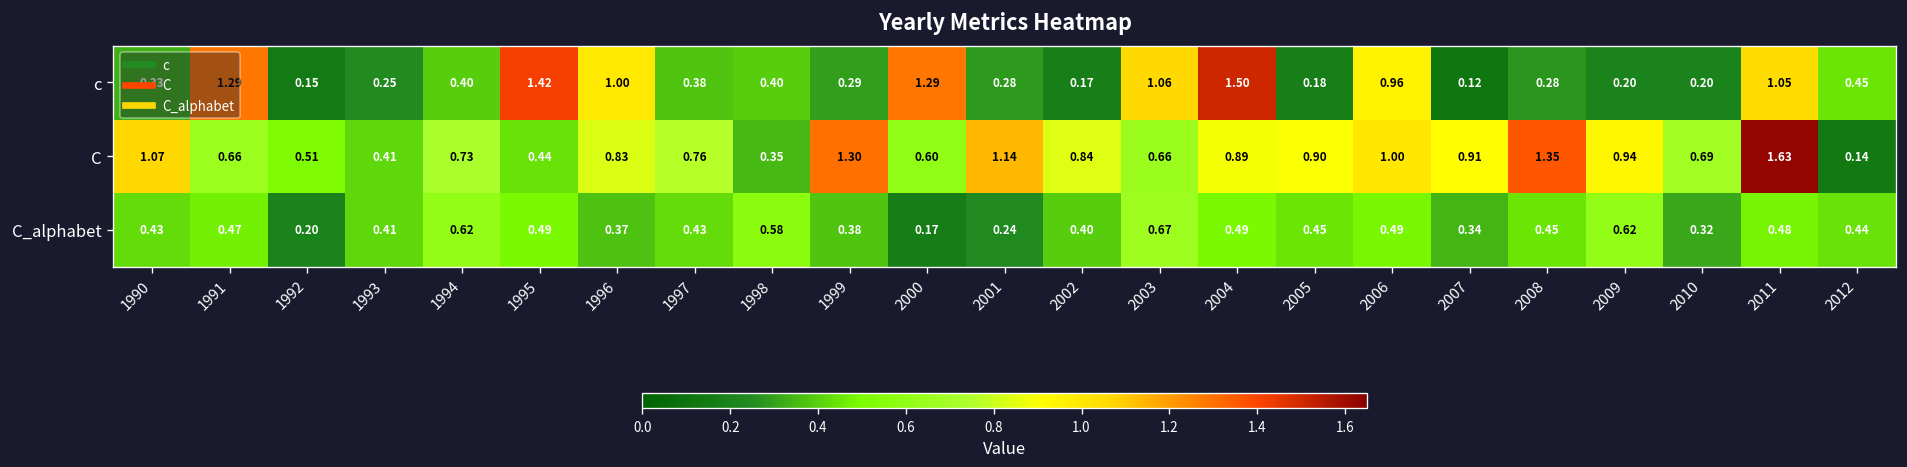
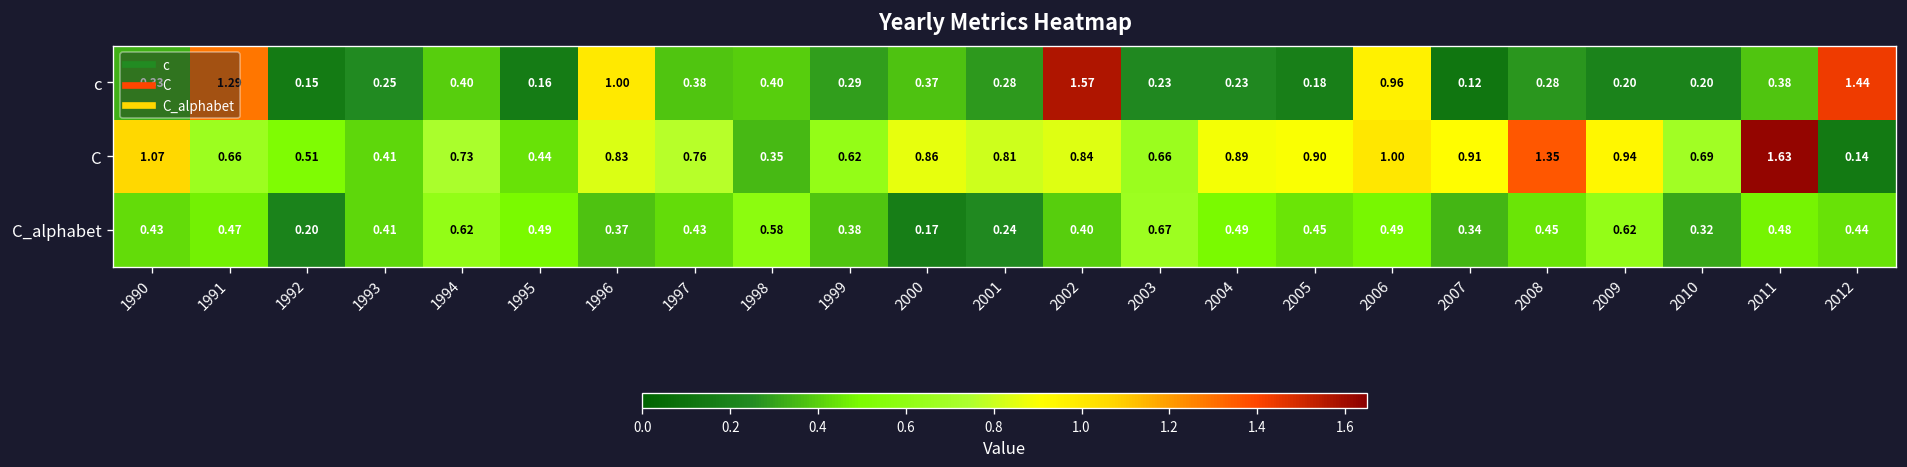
  {
    "c": {
      "1992": 0.15,
      "1993": 0.25,
      "1994": 0.40,
-     "1995": 1.42,
+     "1995": 0.16,
      "1996": 1.00,
      "1997": 0.38,
      "1998": 0.40,
      "1999": 0.29,
-     "2000": 1.29,
+     "2000": 0.37,
      "2001": 0.28,
-     "2002": 0.17,
-     "2003": 1.06,
-     "2004": 1.50,
+     "2002": 1.57,
+     "2003": 0.23,
+     "2004": 0.23,
      "2005": 0.18,
      "2006": 0.96,
      "2007": 0.12,
      "2008": 0.28,
      "2009": 0.20,
      "2010": 0.20,
-     "2011": 1.05,
-     "2012": 0.45
+     "2011": 0.38,
+     "2012": 1.44
    },
    "C": {
      "1990": 1.07,
      "1991": 0.66,
      "1992": 0.51,
      "1993": 0.41,
      "1994": 0.73,
      "1995": 0.44,
      "1996": 0.83,
      "1997": 0.76,
      "1998": 0.35,
-     "1999": 1.30,
-     "2000": 0.60,
-     "2001": 1.14,
+     "1999": 0.62,
+     "2000": 0.86,
+     "2001": 0.81,
      "2002": 0.84,
      "2003": 0.66,
      "2004": 0.89,
      "2005": 0.90,
      "2006": 1.00,
      "2007": 0.91,
      "2008": 1.35,
      "2009": 0.94,
      "2010": 0.69,
      "2011": 1.63,
      "2012": 0.14
    },
    "C_alphabet": {
      "1990": 0.43,
      "1991": 0.47,
      "1992": 0.20,
      "1993": 0.41,
      "1994": 0.62,
      "1995": 0.49,
      "1996": 0.37,
      "1997": 0.43,
      "1998": 0.58,
      "1999": 0.38,
      "2000": 0.17,
      "2001": 0.24,
      "2002": 0.40,
      "2003": 0.67,
      "2004": 0.49,
      "2005": 0.45,
      "2006": 0.49,
      "2007": 0.34,
      "2008": 0.45,
      "2009": 0.62,
      "2010": 0.32,
      "2011": 0.48,
      "2012": 0.44
    }
  }
